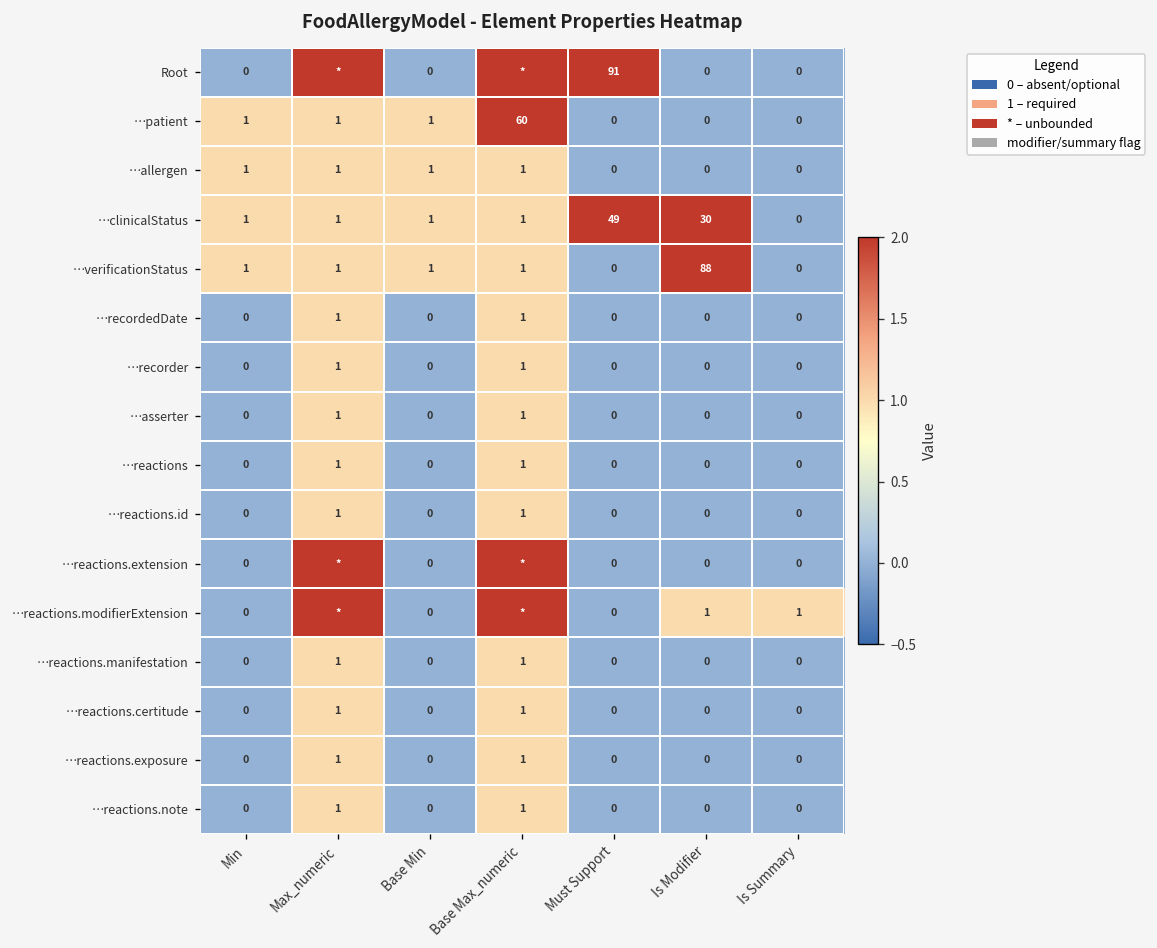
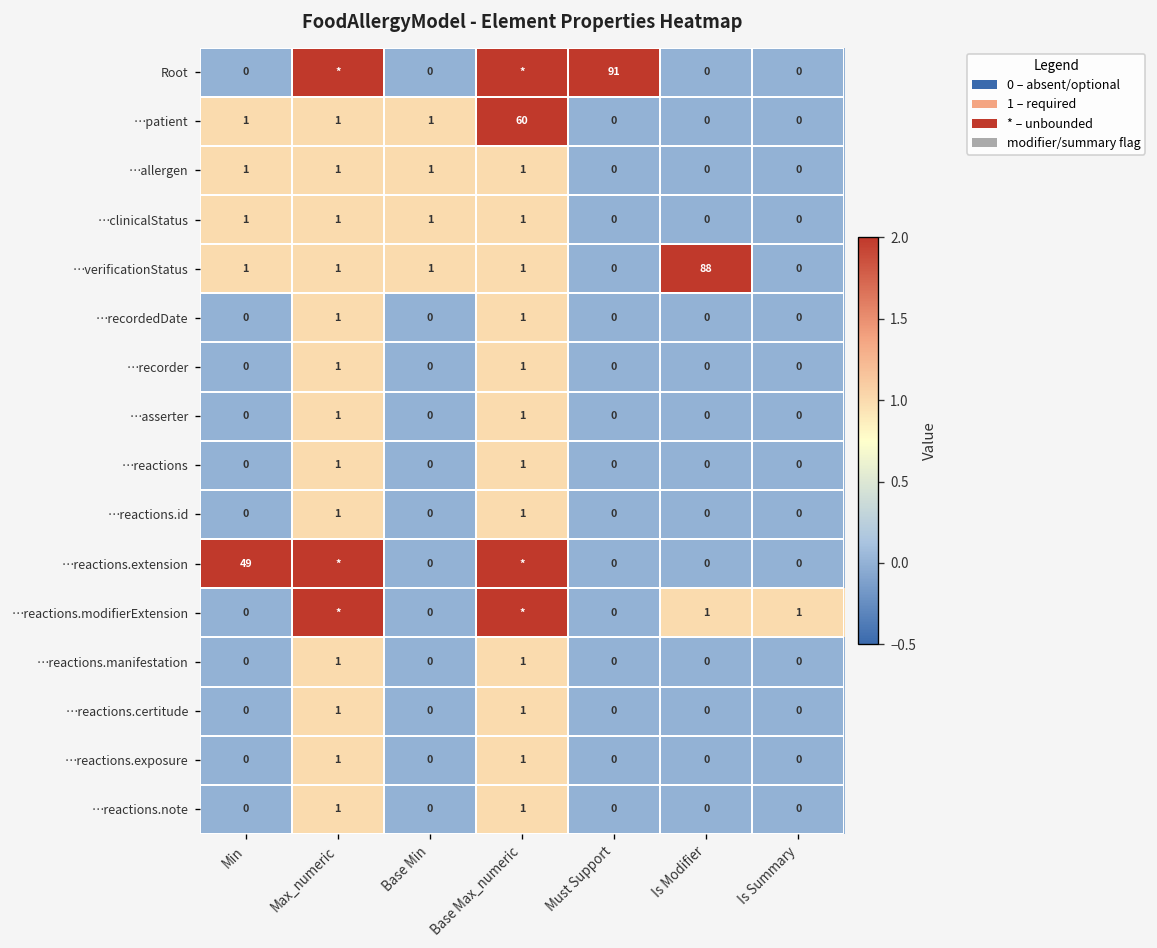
  {
    "Root": {
      "Min": 0,
      "Base Min": 0,
      "Must Support": 91,
      "Is Modifier": 0,
      "Is Summary": 0
    },
    "…patient": {
      "Min": 1,
      "Max_numeric": 1,
      "Base Min": 1,
      "Base Max_numeric": 60,
      "Must Support": 0,
      "Is Modifier": 0,
      "Is Summary": 0
    },
    "…allergen": {
      "Min": 1,
      "Max_numeric": 1,
      "Base Min": 1,
      "Base Max_numeric": 1,
      "Must Support": 0,
      "Is Modifier": 0,
      "Is Summary": 0
    },
    "…clinicalStatus": {
      "Min": 1,
      "Max_numeric": 1,
      "Base Min": 1,
      "Base Max_numeric": 1,
-     "Must Support": 49,
-     "Is Modifier": 30,
+     "Must Support": 0,
+     "Is Modifier": 0,
      "Is Summary": 0
    },
    "…verificationStatus": {
      "Min": 1,
      "Max_numeric": 1,
      "Base Min": 1,
      "Base Max_numeric": 1,
      "Must Support": 0,
      "Is Modifier": 88,
      "Is Summary": 0
    },
    "…recordedDate": {
      "Min": 0,
      "Max_numeric": 1,
      "Base Min": 0,
      "Base Max_numeric": 1,
      "Must Support": 0,
      "Is Modifier": 0,
      "Is Summary": 0
    },
    "…recorder": {
      "Min": 0,
      "Max_numeric": 1,
      "Base Min": 0,
      "Base Max_numeric": 1,
      "Must Support": 0,
      "Is Modifier": 0,
      "Is Summary": 0
    },
    "…asserter": {
      "Min": 0,
      "Max_numeric": 1,
      "Base Min": 0,
      "Base Max_numeric": 1,
      "Must Support": 0,
      "Is Modifier": 0,
      "Is Summary": 0
    },
    "…reactions": {
      "Min": 0,
      "Max_numeric": 1,
      "Base Min": 0,
      "Base Max_numeric": 1,
      "Must Support": 0,
      "Is Modifier": 0,
      "Is Summary": 0
    },
    "…reactions.id": {
      "Min": 0,
      "Max_numeric": 1,
      "Base Min": 0,
      "Base Max_numeric": 1,
      "Must Support": 0,
      "Is Modifier": 0,
      "Is Summary": 0
    },
    "…reactions.extension": {
-     "Min": 0,
+     "Min": 49,
      "Base Min": 0,
      "Must Support": 0,
      "Is Modifier": 0,
      "Is Summary": 0
    },
    "…reactions.modifierExtension": {
      "Min": 0,
      "Base Min": 0,
      "Must Support": 0,
      "Is Modifier": 1,
      "Is Summary": 1
    },
    "…reactions.manifestation": {
      "Min": 0,
      "Max_numeric": 1,
      "Base Min": 0,
      "Base Max_numeric": 1,
      "Must Support": 0,
      "Is Modifier": 0,
      "Is Summary": 0
    },
    "…reactions.certitude": {
      "Min": 0,
      "Max_numeric": 1,
      "Base Min": 0,
      "Base Max_numeric": 1,
      "Must Support": 0,
      "Is Modifier": 0,
      "Is Summary": 0
    },
    "…reactions.exposure": {
      "Min": 0,
      "Max_numeric": 1,
      "Base Min": 0,
      "Base Max_numeric": 1,
      "Must Support": 0,
      "Is Modifier": 0,
      "Is Summary": 0
    },
    "…reactions.note": {
      "Min": 0,
      "Max_numeric": 1,
      "Base Min": 0,
      "Base Max_numeric": 1,
      "Must Support": 0,
      "Is Modifier": 0,
      "Is Summary": 0
    }
  }
